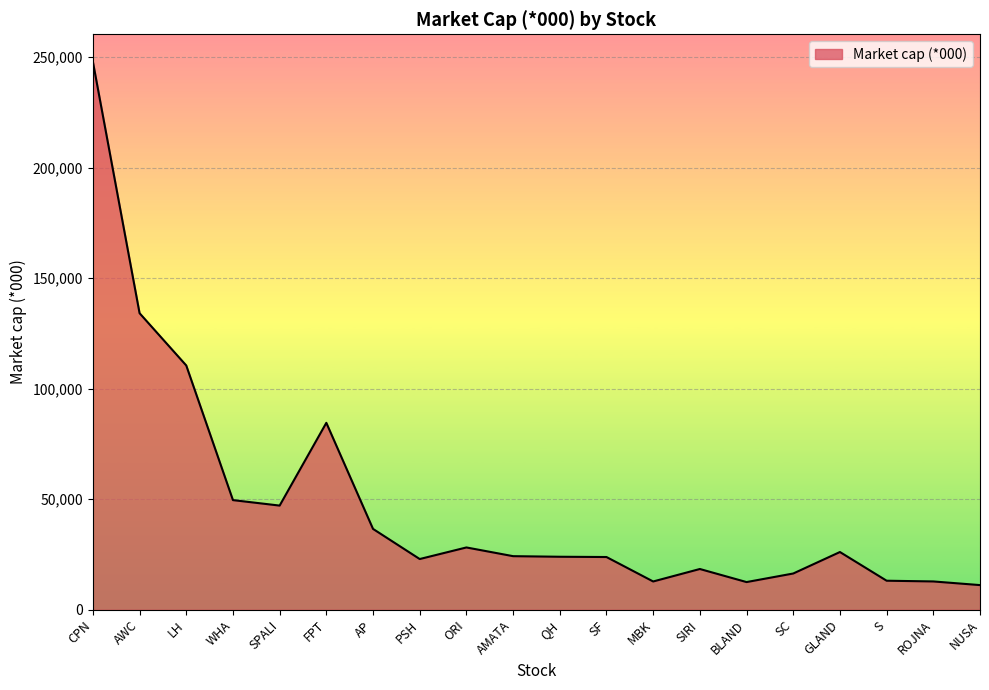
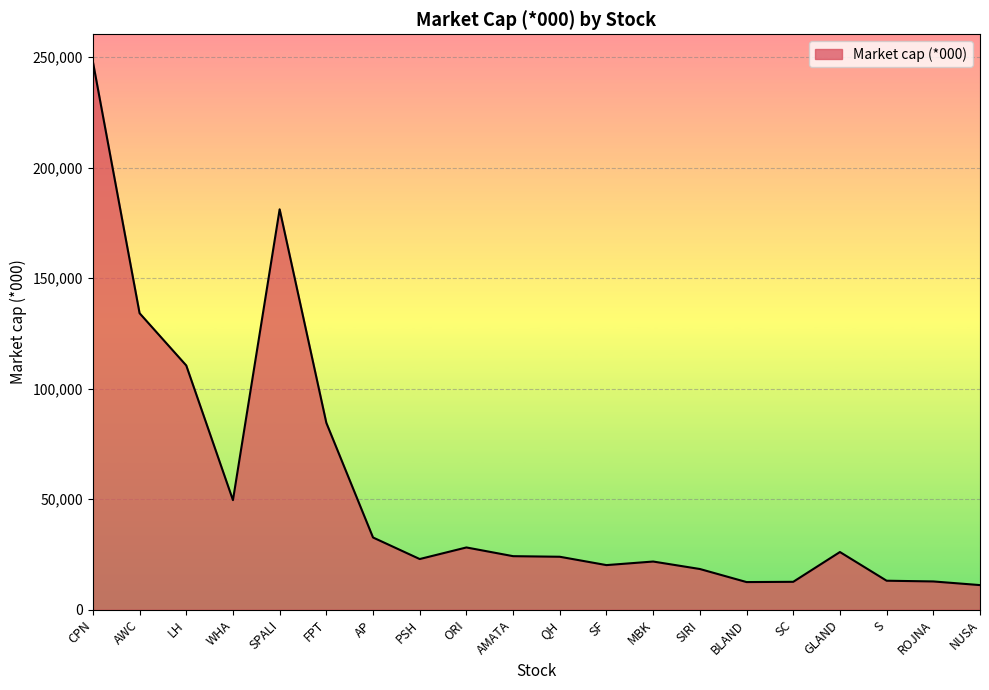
  {
    "CPN": "248,000",
    "AWC": "134,000",
    "LH": "111,000",
    "WHA": "50,000",
-   "SPALI": "47,000",
+   "SPALI": "181,000",
    "FPT": "85,000",
-   "AP": "37,000",
+   "AP": "33,000",
    "PSH": "23,000",
    "ORI": "28,000",
    "AMATA": "24,000",
    "QH": "24,000",
-   "SF": "24,000",
-   "MBK": "13,000",
+   "SF": "20,000",
+   "MBK": "22,000",
    "SIRI": "18,000",
    "BLAND": "13,000",
-   "SC": "16,000",
+   "SC": "13,000",
    "GLAND": "26,000",
    "S": "13,000",
    "ROJNA": "13,000",
    "NUSA": "11,000"
  }
